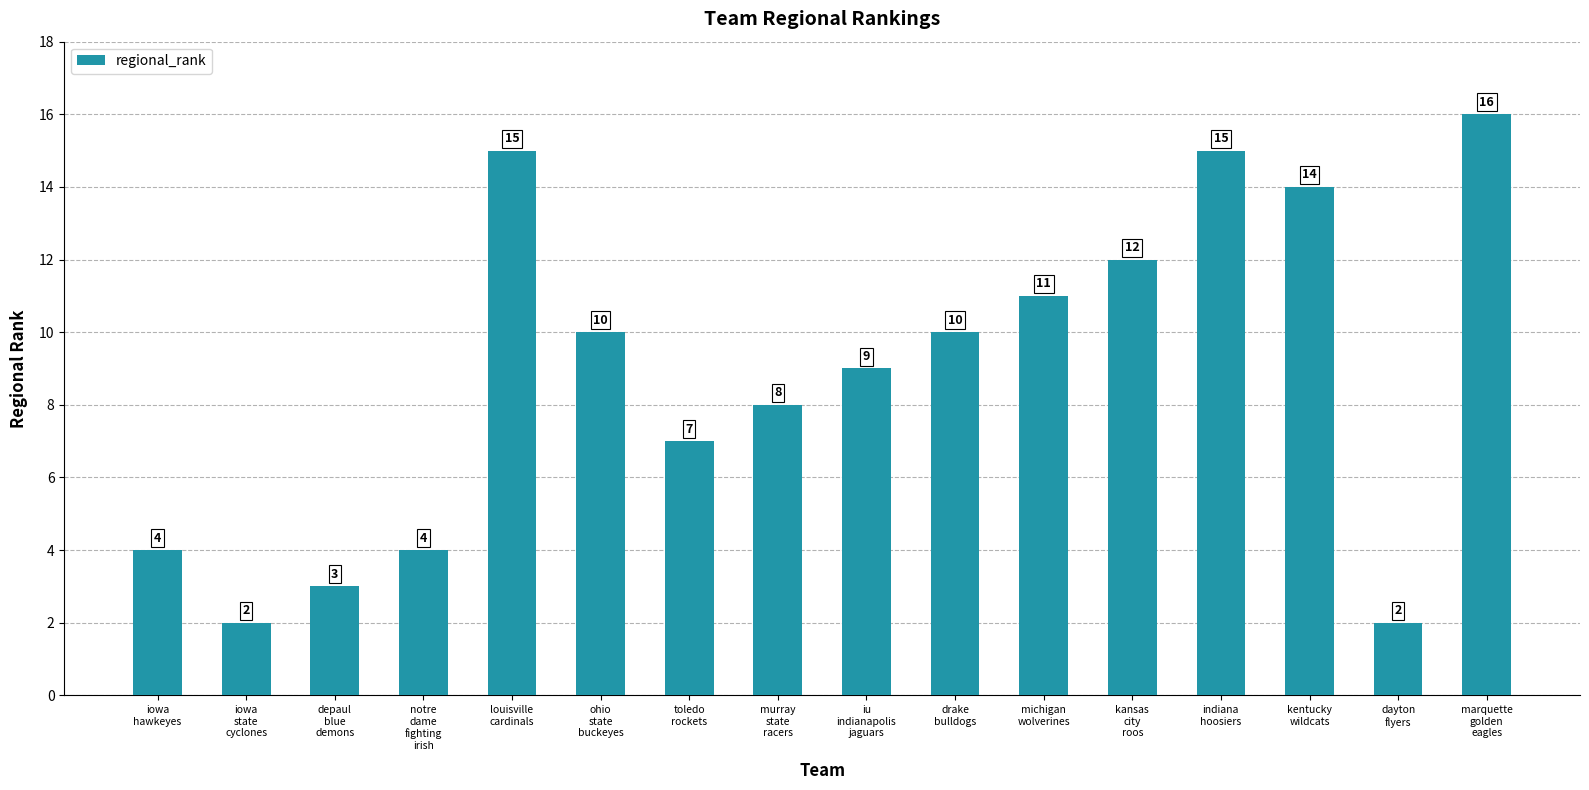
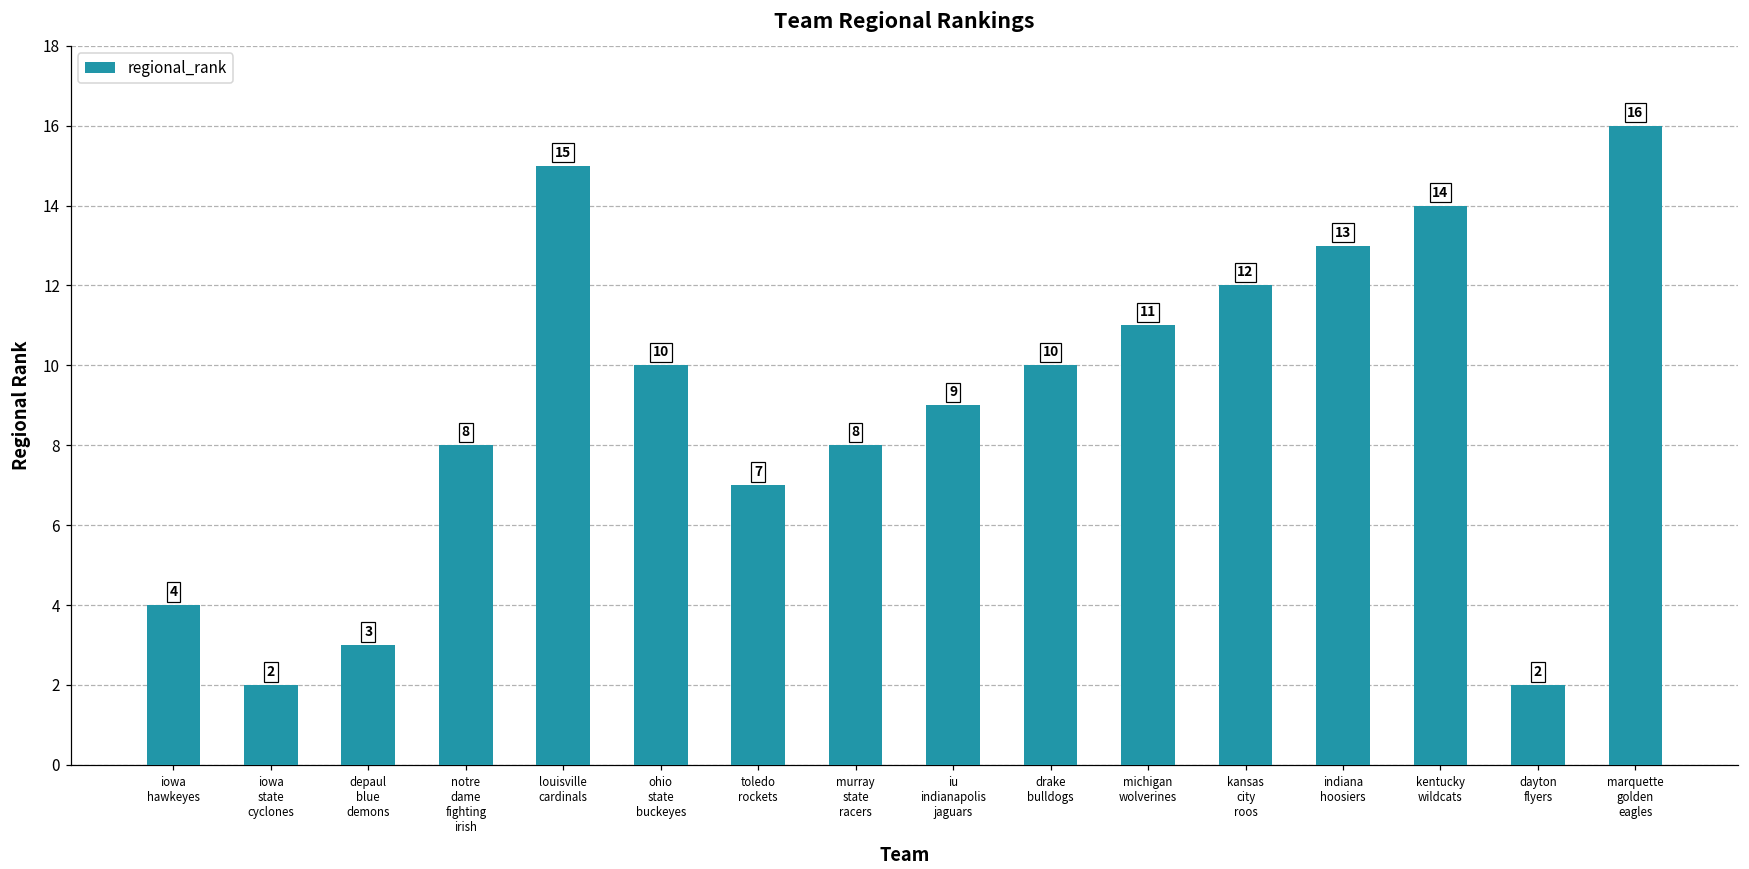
  {
-   "notre dame fighting irish": 4,
-   "indiana hoosiers": 15
+   "notre dame fighting irish": 8,
+   "indiana hoosiers": 13
  }
